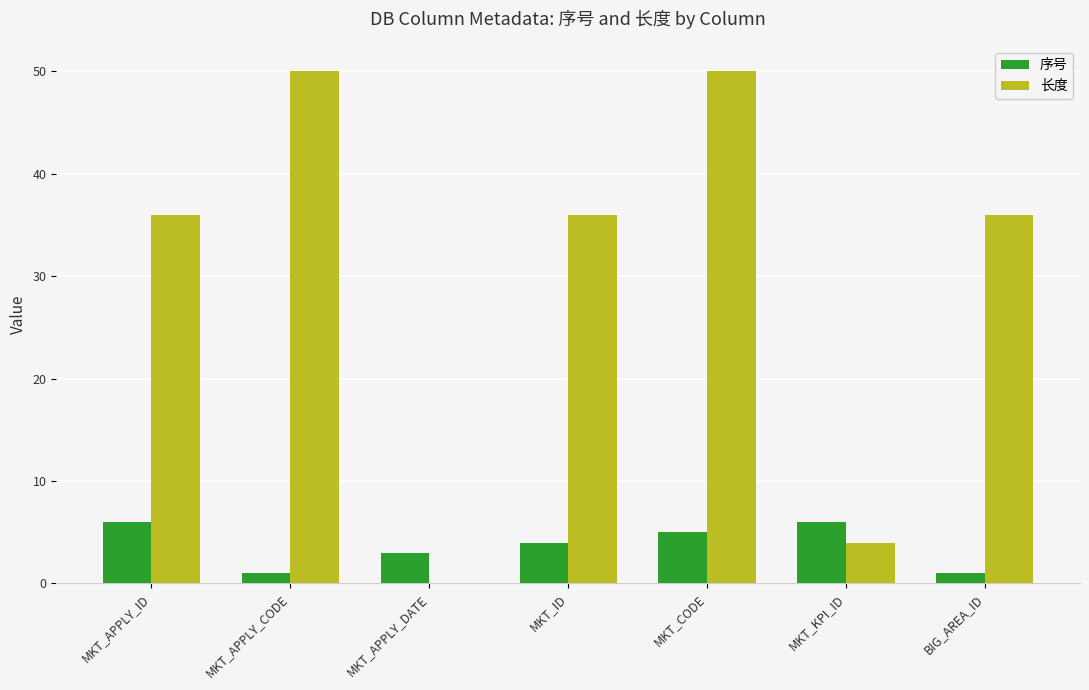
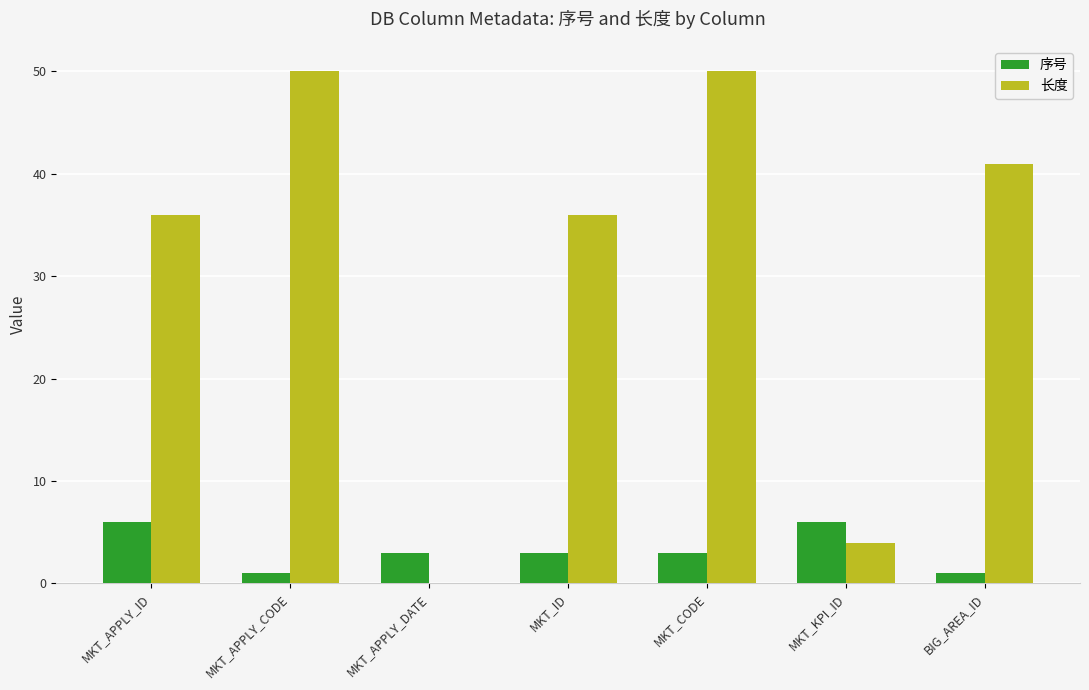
  {
    "序号": {
      "MKT_APPLY_ID": 6,
      "MKT_APPLY_CODE": 1,
      "MKT_APPLY_DATE": 3,
-     "MKT_ID": 4,
-     "MKT_CODE": 5,
+     "MKT_ID": 3,
+     "MKT_CODE": 3,
      "MKT_KPI_ID": 6,
      "BIG_AREA_ID": 1
    },
    "长度": {
      "MKT_APPLY_ID": 36,
      "MKT_APPLY_CODE": 50,
      "MKT_APPLY_DATE": 0,
      "MKT_ID": 36,
      "MKT_CODE": 50,
      "MKT_KPI_ID": 4,
-     "BIG_AREA_ID": 36
+     "BIG_AREA_ID": 41
    }
  }
